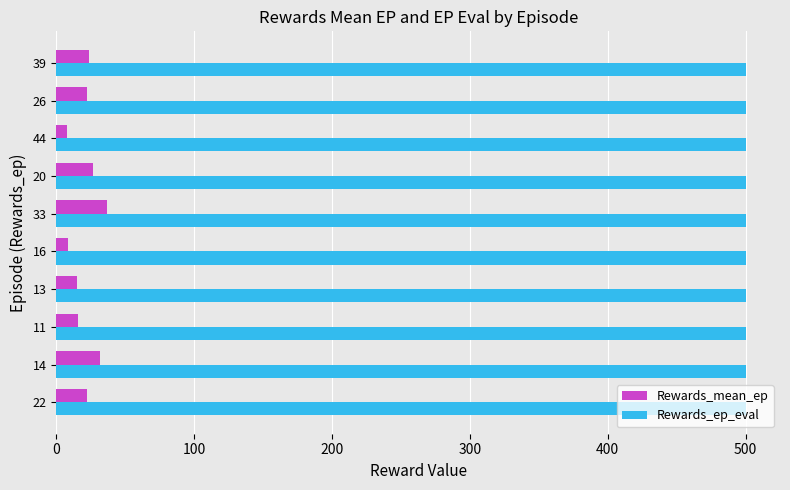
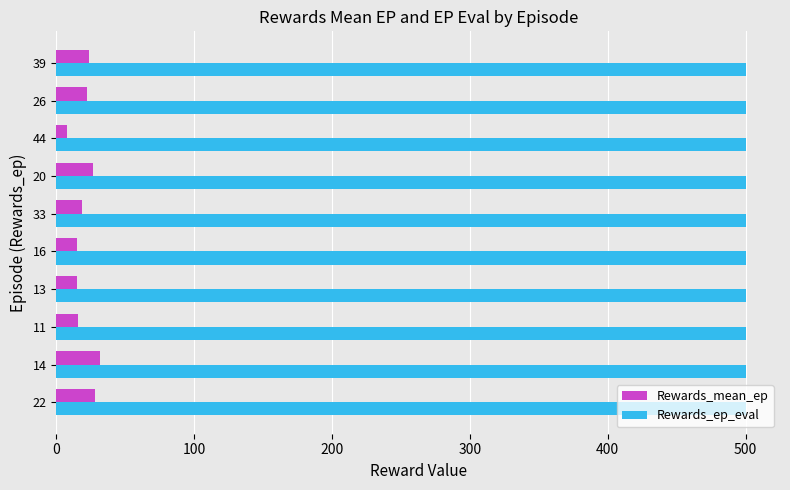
  {
    "Rewards_mean_ep": {
      "39": 24,
      "26": 22,
      "44": 7,
      "20": 26,
-     "33": 37,
-     "16": 9,
+     "33": 18,
+     "16": 15,
      "13": 15,
      "11": 16,
      "14": 32,
-     "22": 22
+     "22": 28
    },
    "Rewards_ep_eval": {
      "39": 500,
      "26": 500,
      "44": 500,
      "20": 500,
      "33": 500,
      "16": 500,
      "13": 500,
      "11": 500,
      "14": 500
    }
  }
